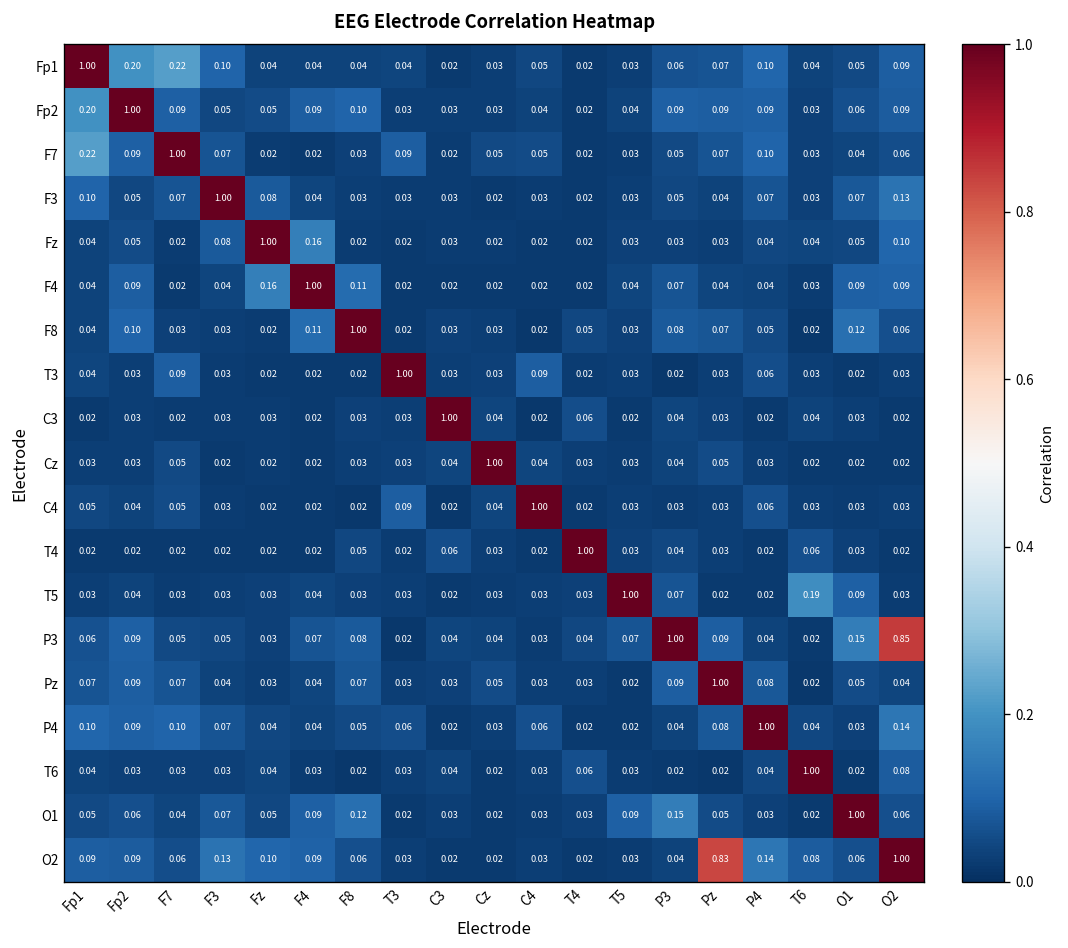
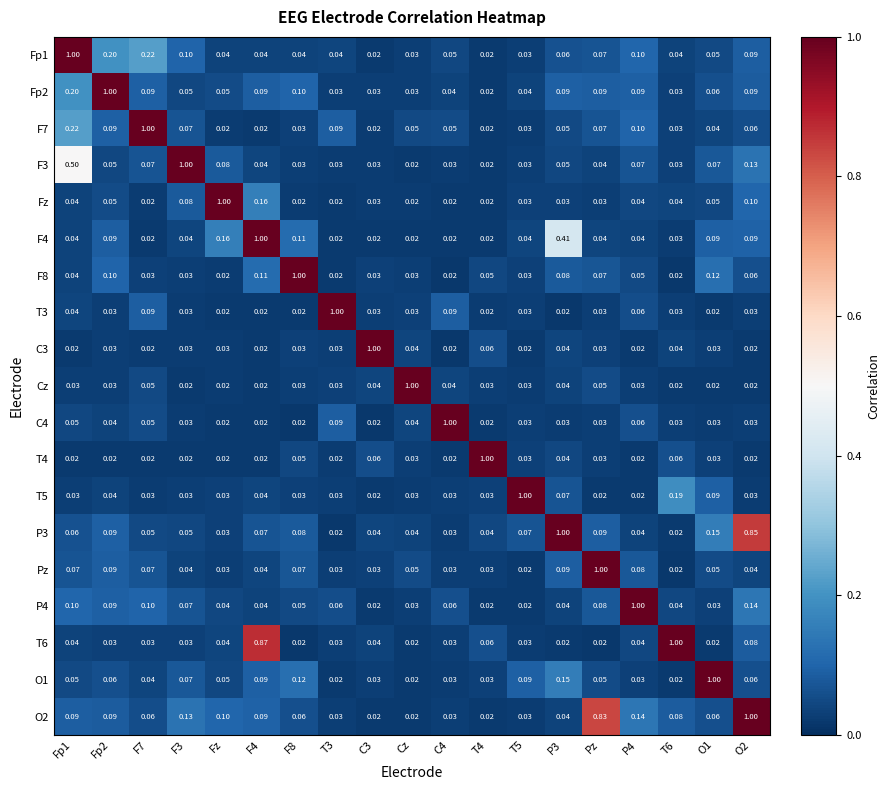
  {
    "F3": {
-     "Fp1": 0.10,
+     "Fp1": 0.50,
      "Fp2": 0.05,
      "F7": 0.07,
      "F3": 1.00,
      "Fz": 0.08,
      "F4": 0.04,
      "F8": 0.03,
      "T3": 0.03,
      "C3": 0.03,
      "Cz": 0.02,
      "C4": 0.03,
      "T4": 0.02,
      "T5": 0.03,
      "P3": 0.05,
      "Pz": 0.04,
      "P4": 0.07,
      "T6": 0.03,
      "O1": 0.07,
      "O2": 0.13
    },
    "F4": {
      "Fp1": 0.04,
      "Fp2": 0.09,
      "F7": 0.02,
      "F3": 0.04,
      "Fz": 0.16,
      "F4": 1.00,
      "F8": 0.11,
      "T3": 0.02,
      "C3": 0.02,
      "Cz": 0.02,
      "C4": 0.02,
      "T4": 0.02,
      "T5": 0.04,
-     "P3": 0.07,
+     "P3": 0.41,
      "Pz": 0.04,
      "P4": 0.04,
      "T6": 0.03,
      "O1": 0.09,
      "O2": 0.09
    },
    "T6": {
      "Fp1": 0.04,
      "Fp2": 0.03,
      "F7": 0.03,
      "F3": 0.03,
      "Fz": 0.04,
-     "F4": 0.03,
+     "F4": 0.87,
      "F8": 0.02,
      "T3": 0.03,
      "C3": 0.04,
      "Cz": 0.02,
      "C4": 0.03,
      "T4": 0.06,
      "T5": 0.03,
      "P3": 0.02,
      "Pz": 0.02,
      "P4": 0.04,
      "T6": 1.00,
      "O1": 0.02,
      "O2": 0.08
    }
  }
